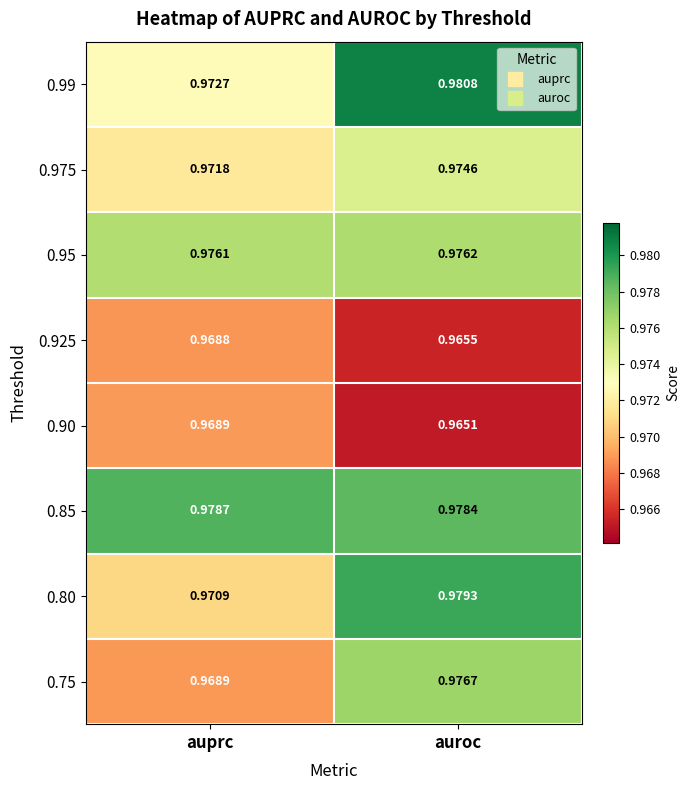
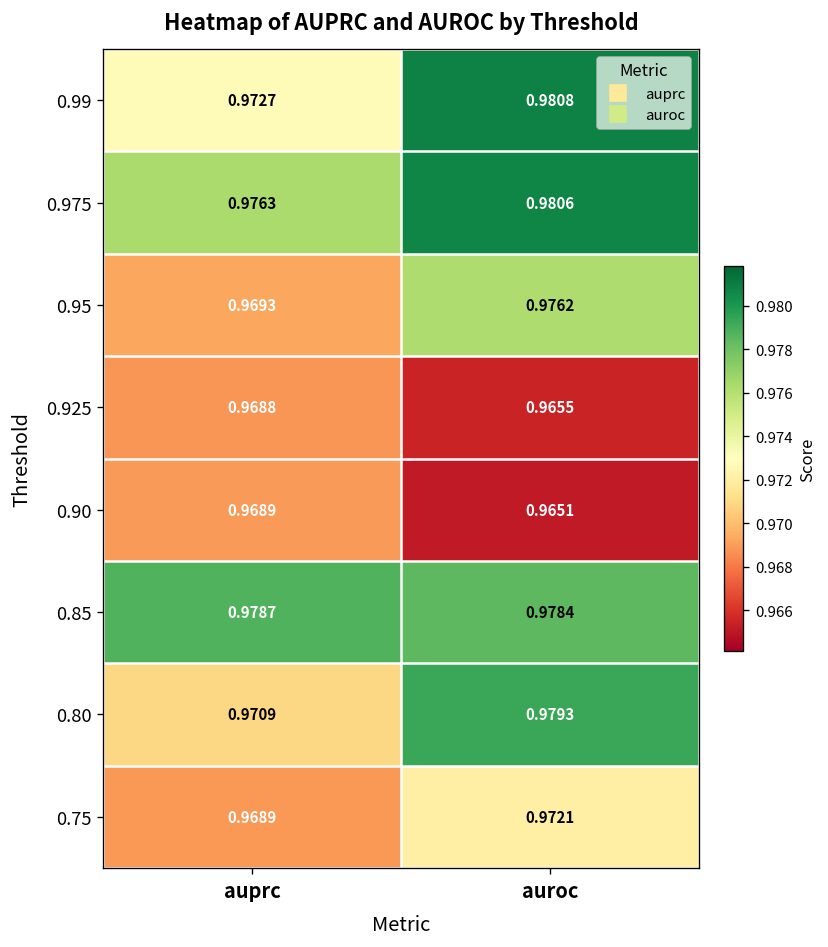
  {
    "0.99": {
      "auprc": 0.9727,
      "auroc": 0.9808
    },
    "0.975": {
-     "auprc": 0.9718,
-     "auroc": 0.9746
+     "auprc": 0.9763,
+     "auroc": 0.9806
    },
    "0.95": {
-     "auprc": 0.9761,
+     "auprc": 0.9693,
      "auroc": 0.9762
    },
    "0.925": {
      "auprc": 0.9688,
      "auroc": 0.9655
    },
    "0.90": {
      "auprc": 0.9689,
      "auroc": 0.9651
    },
    "0.85": {
      "auprc": 0.9787,
      "auroc": 0.9784
    },
    "0.80": {
      "auprc": 0.9709,
      "auroc": 0.9793
    },
    "0.75": {
      "auprc": 0.9689,
-     "auroc": 0.9767
+     "auroc": 0.9721
    }
  }
